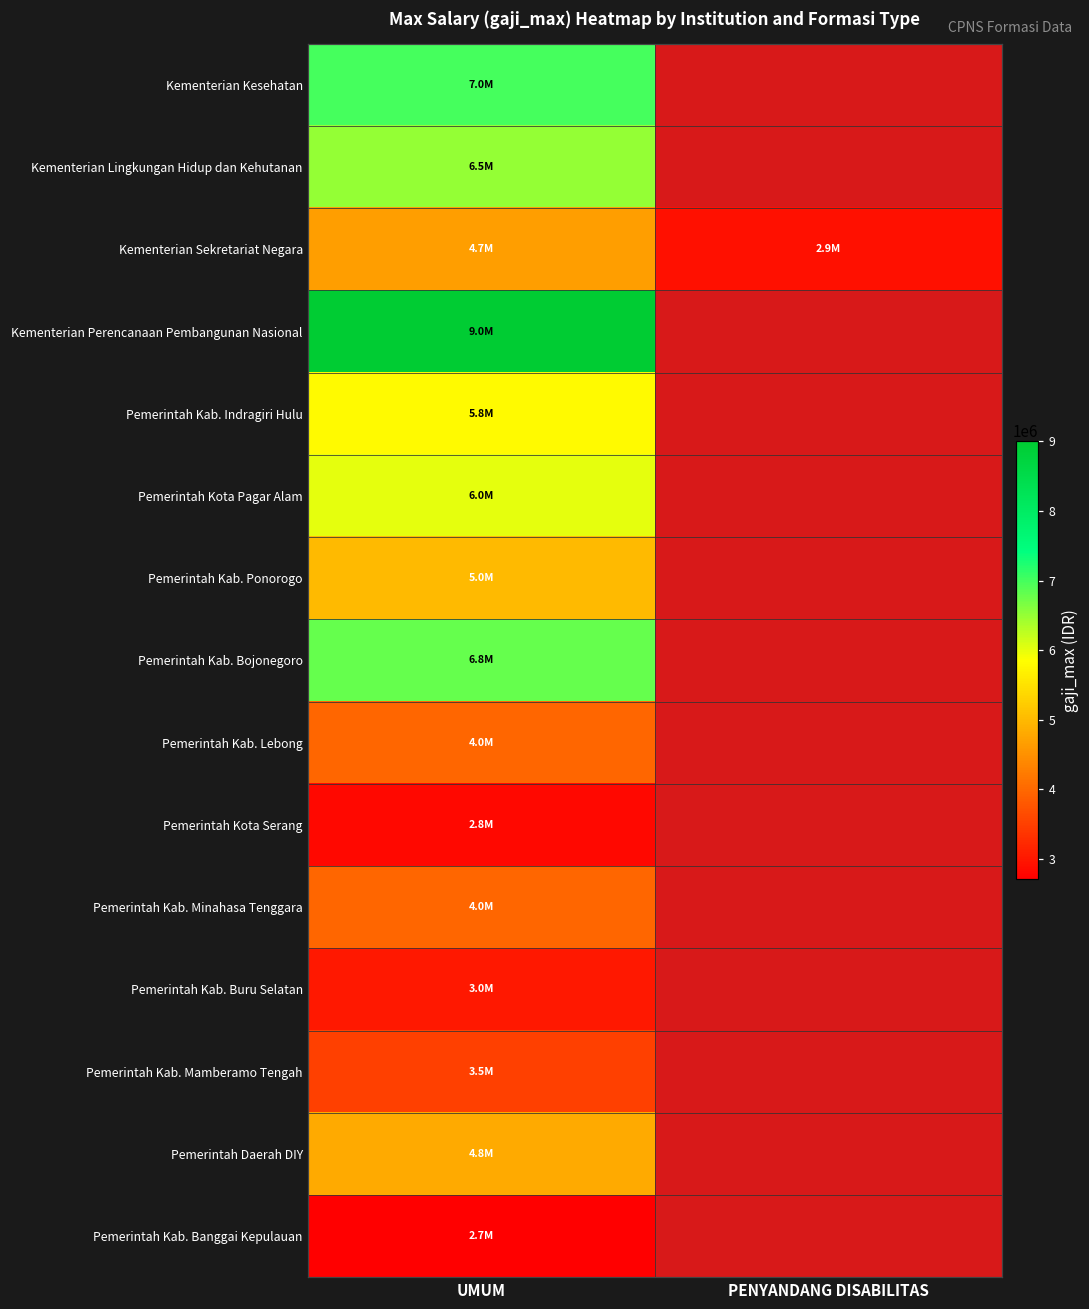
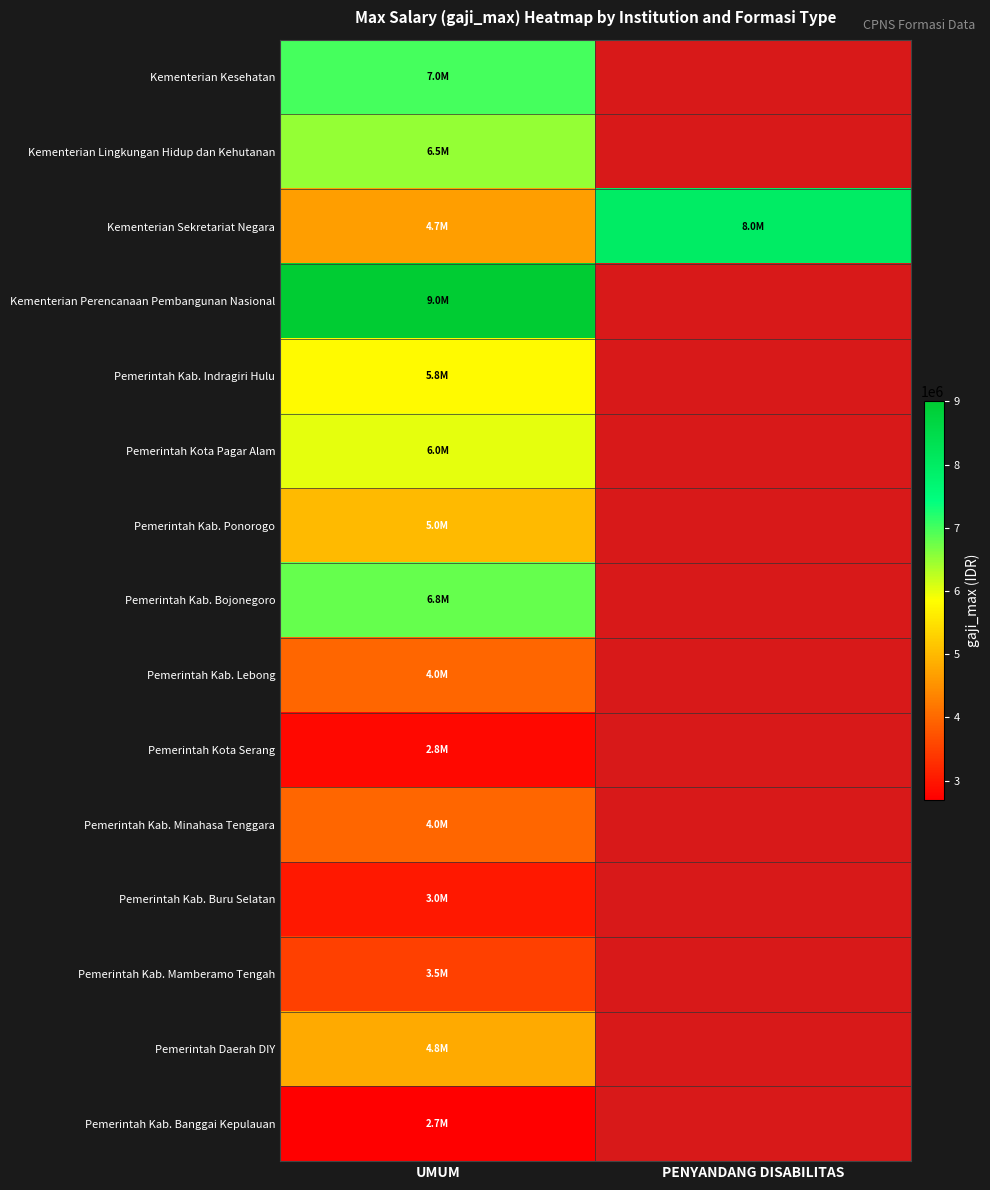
  {
    "Kementerian Kesehatan": {
      "UMUM": "7.0M"
    },
    "Kementerian Lingkungan Hidup dan Kehutanan": {
      "UMUM": "6.5M"
    },
    "Kementerian Sekretariat Negara": {
      "UMUM": "4.7M",
-     "PENYANDANG DISABILITAS": "2.9M"
+     "PENYANDANG DISABILITAS": "8.0M"
    },
    "Kementerian Perencanaan Pembangunan Nasional": {
      "UMUM": "9.0M"
    },
    "Pemerintah Kab. Indragiri Hulu": {
      "UMUM": "5.8M"
    },
    "Pemerintah Kota Pagar Alam": {
      "UMUM": "6.0M"
    },
    "Pemerintah Kab. Ponorogo": {
      "UMUM": "5.0M"
    },
    "Pemerintah Kab. Bojonegoro": {
      "UMUM": "6.8M"
    },
    "Pemerintah Kab. Lebong": {
      "UMUM": "4.0M"
    },
    "Pemerintah Kota Serang": {
      "UMUM": "2.8M"
    },
    "Pemerintah Kab. Minahasa Tenggara": {
      "UMUM": "4.0M"
    },
    "Pemerintah Kab. Buru Selatan": {
      "UMUM": "3.0M"
    },
    "Pemerintah Kab. Mamberamo Tengah": {
      "UMUM": "3.5M"
    },
    "Pemerintah Daerah DIY": {
      "UMUM": "4.8M"
    },
    "Pemerintah Kab. Banggai Kepulauan": {
      "UMUM": "2.7M"
    }
  }
